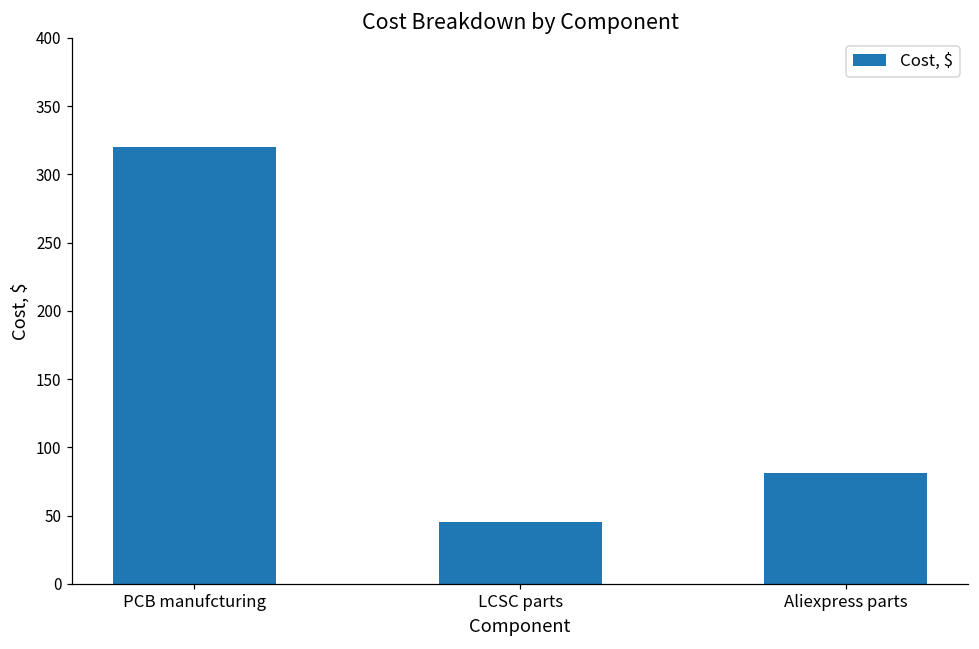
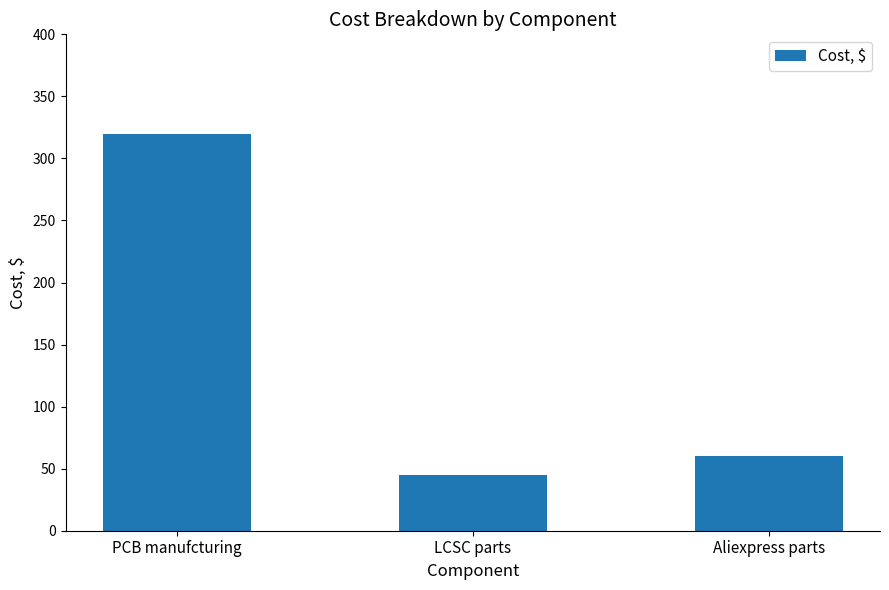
  {
    "PCB manufcturing": 320,
    "LCSC parts": 45,
-   "Aliexpress parts": 81
+   "Aliexpress parts": 60
  }
